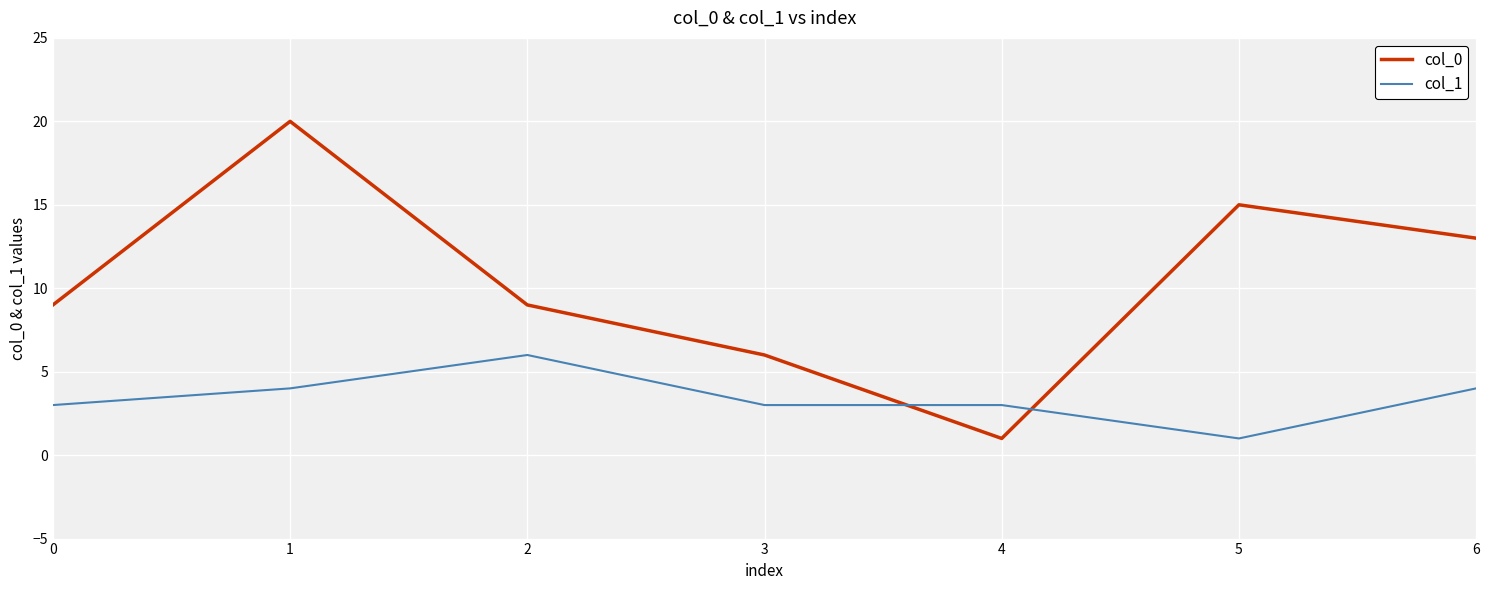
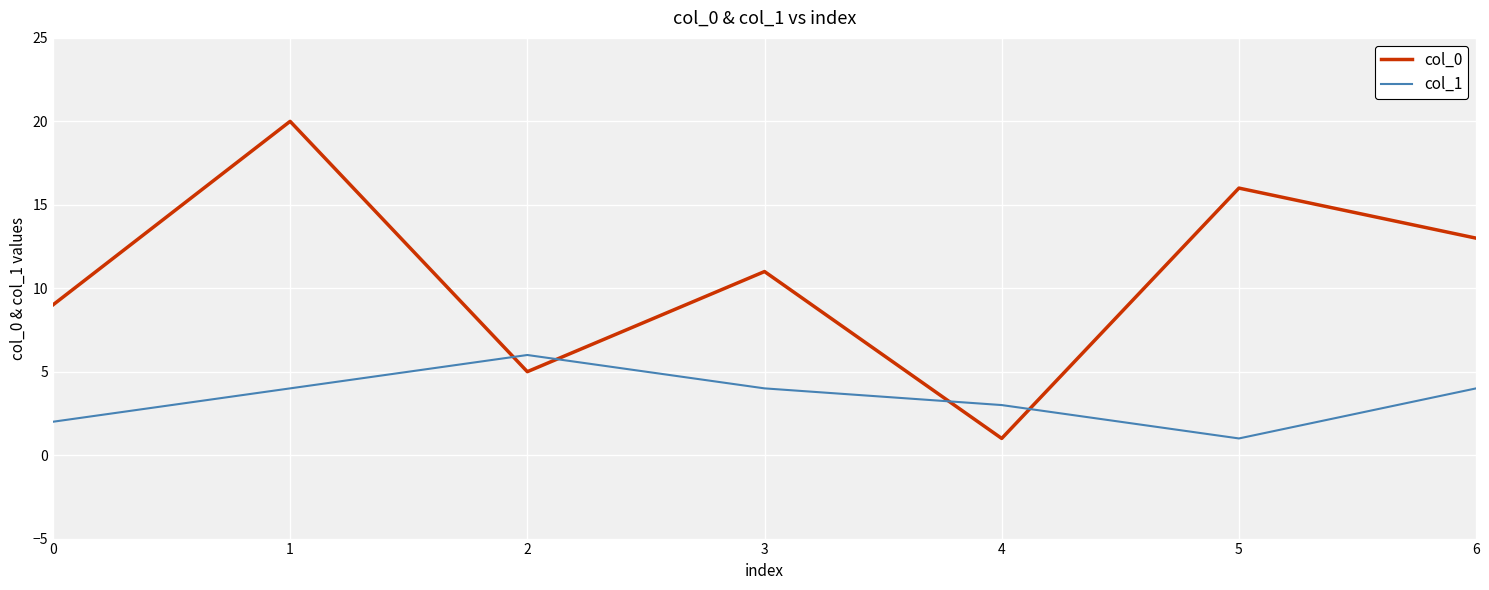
  {
    "col_0": {
      "0": 9,
      "1": 20,
-     "2": 9,
-     "3": 6,
+     "2": 5,
+     "3": 11,
      "4": 1,
-     "5": 15,
+     "5": 16,
      "6": 13
    },
    "col_1": {
-     "0": 3,
+     "0": 2,
      "1": 4,
      "2": 6,
-     "3": 3,
+     "3": 4,
      "4": 3,
      "5": 1,
      "6": 4
    }
  }
